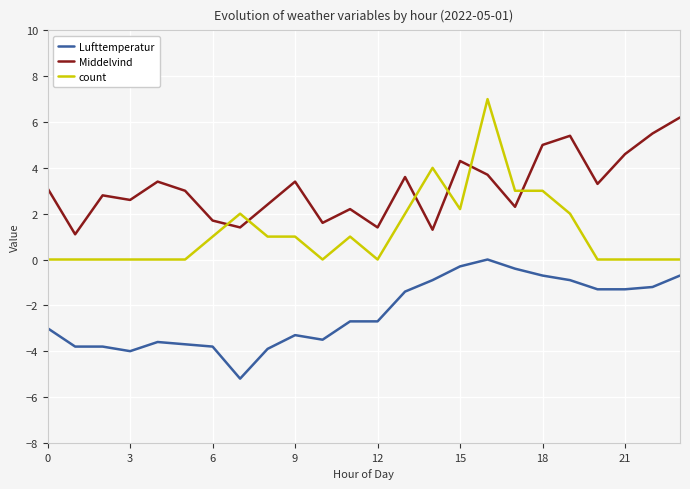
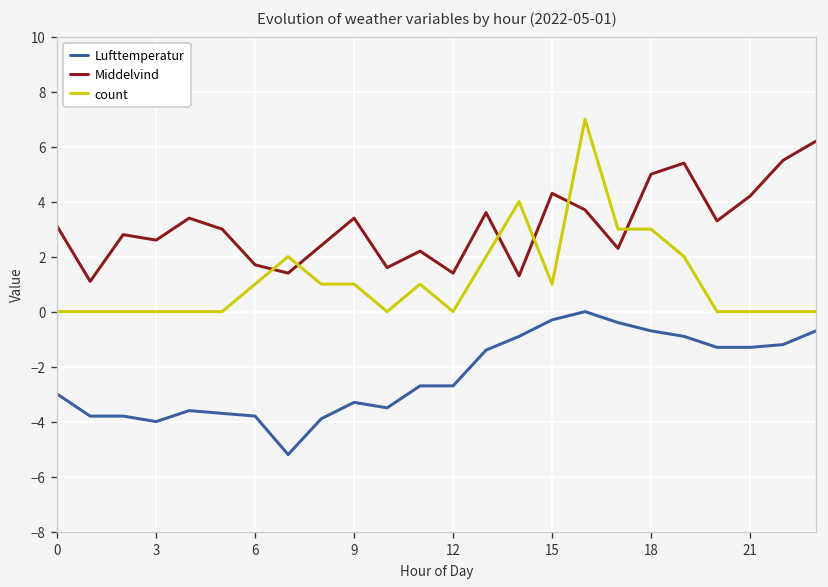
  {
    "Lufttemperatur": {
      "0": -3.0,
      "3": -4.0,
      "6": -3.8,
      "9": -3.3,
      "12": -2.7,
      "15": -0.3,
      "18": -0.7,
      "21": -1.3
    },
    "Middelvind": {
      "0": 3.1,
      "3": 2.6,
      "6": 1.7,
      "9": 3.4,
      "12": 1.4,
      "15": 4.3,
      "18": 5.0,
-     "21": 4.6
+     "21": 4.2
    },
    "count": {
      "0": 0.0,
      "3": 0.0,
      "6": 1.0,
      "9": 1.0,
      "12": 0.0,
-     "15": 2.2,
+     "15": 1.0,
      "18": 3.0,
      "21": 0.0
    }
  }
